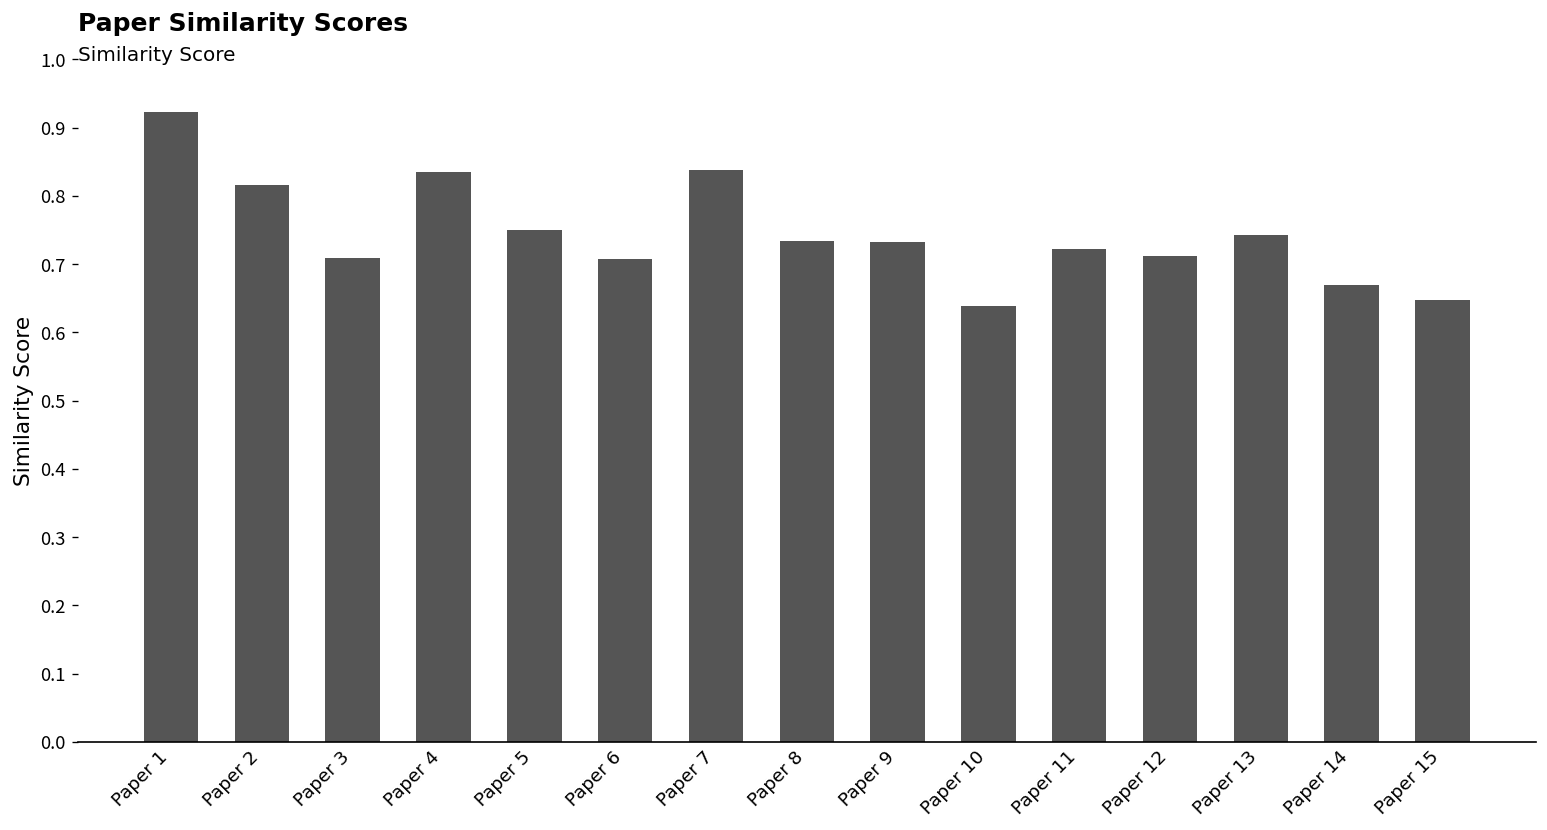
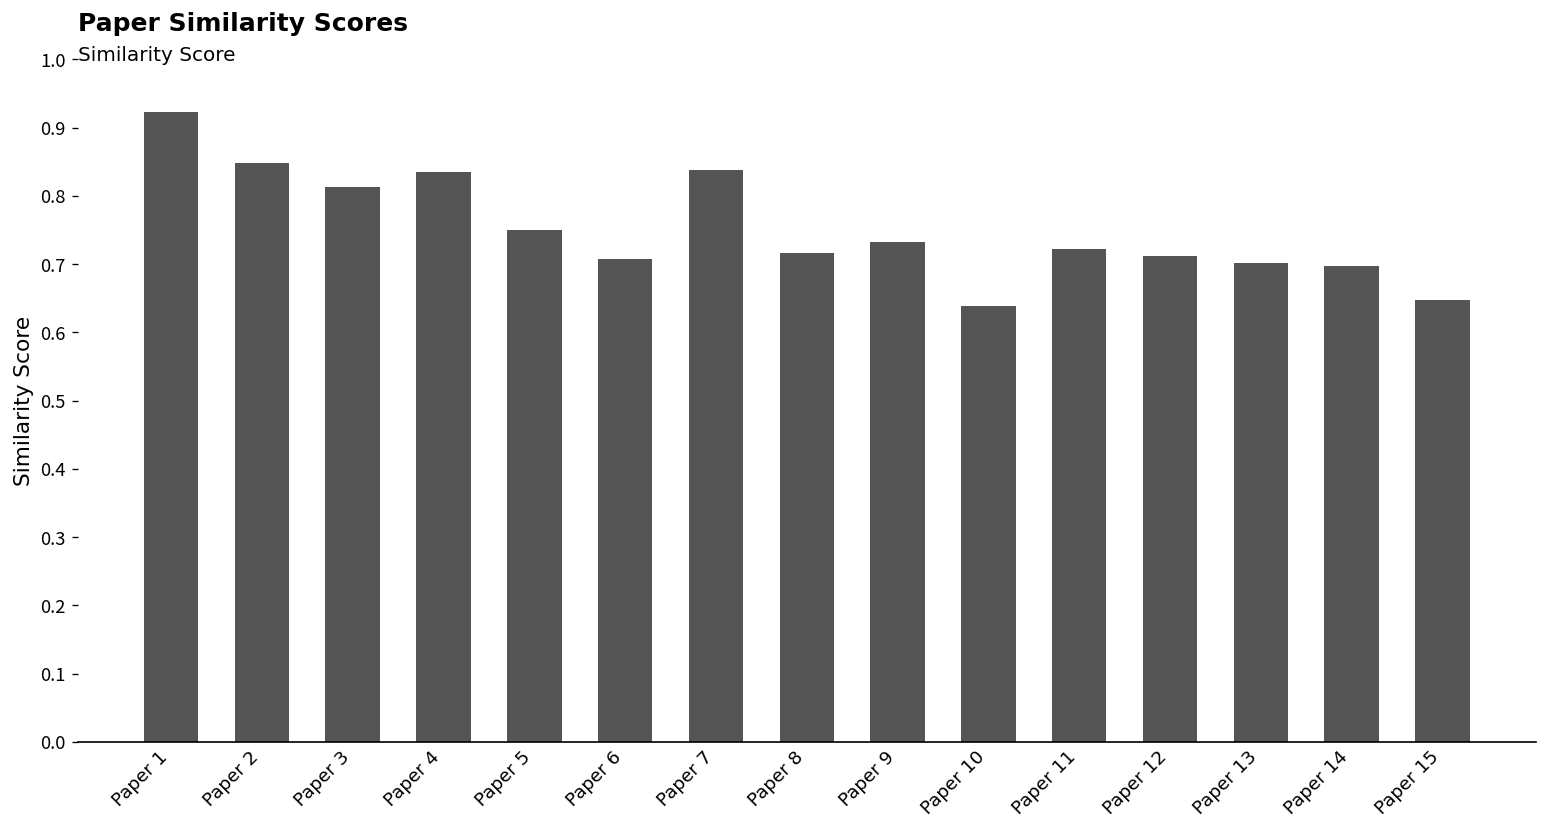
  {
    "Paper 1": 0.92,
-   "Paper 2": 0.82,
-   "Paper 3": 0.71,
+   "Paper 2": 0.85,
+   "Paper 3": 0.81,
    "Paper 4": 0.84,
    "Paper 5": 0.75,
    "Paper 6": 0.71,
    "Paper 7": 0.84,
-   "Paper 8": 0.73,
+   "Paper 8": 0.72,
    "Paper 9": 0.73,
    "Paper 10": 0.64,
    "Paper 11": 0.72,
    "Paper 12": 0.71,
-   "Paper 13": 0.74,
-   "Paper 14": 0.67,
+   "Paper 13": 0.70,
+   "Paper 14": 0.70,
    "Paper 15": 0.65
  }
